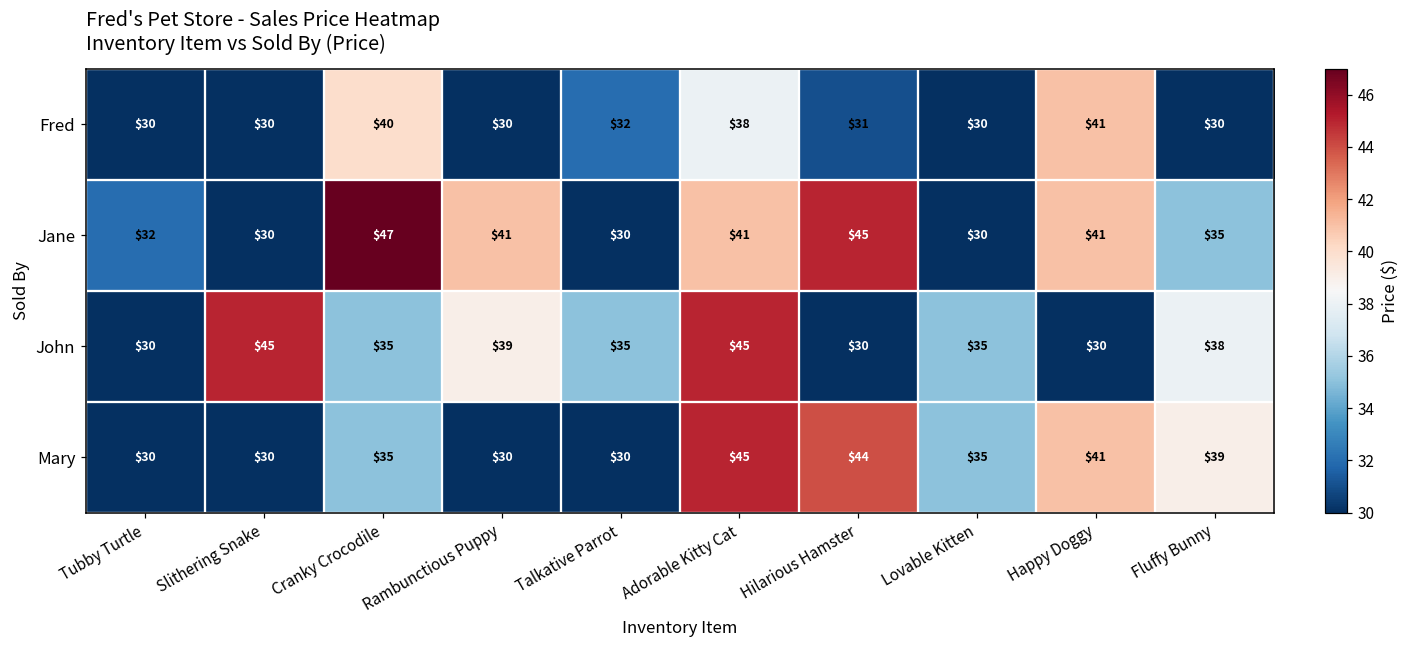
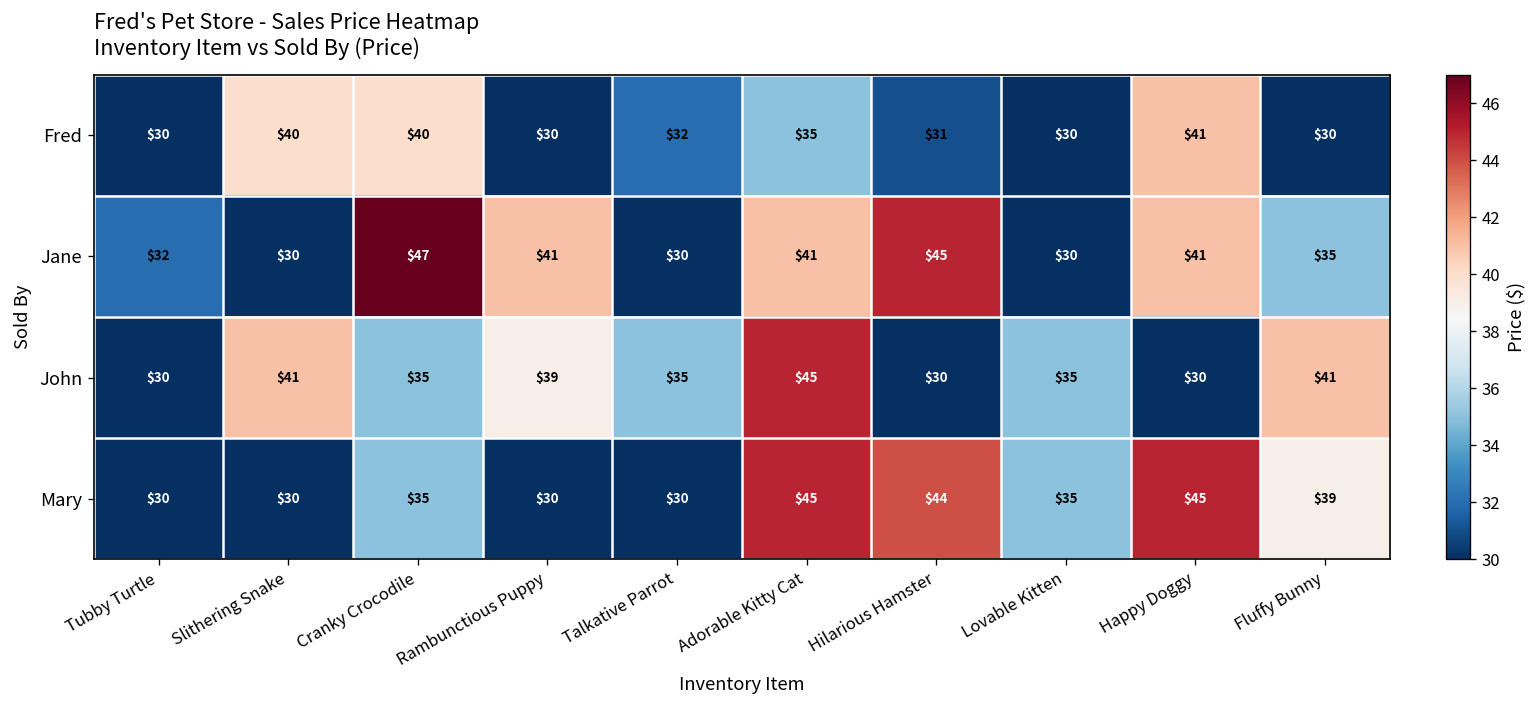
  {
    "Fred": {
      "Tubby Turtle": "$30",
-     "Slithering Snake": "$30",
+     "Slithering Snake": "$40",
      "Cranky Crocodile": "$40",
      "Rambunctious Puppy": "$30",
      "Talkative Parrot": "$32",
-     "Adorable Kitty Cat": "$38",
+     "Adorable Kitty Cat": "$35",
      "Hilarious Hamster": "$31",
      "Lovable Kitten": "$30",
      "Happy Doggy": "$41",
      "Fluffy Bunny": "$30"
    },
    "Jane": {
      "Tubby Turtle": "$32",
      "Slithering Snake": "$30",
      "Cranky Crocodile": "$47",
      "Rambunctious Puppy": "$41",
      "Talkative Parrot": "$30",
      "Adorable Kitty Cat": "$41",
      "Hilarious Hamster": "$45",
      "Lovable Kitten": "$30",
      "Happy Doggy": "$41",
      "Fluffy Bunny": "$35"
    },
    "John": {
      "Tubby Turtle": "$30",
-     "Slithering Snake": "$45",
+     "Slithering Snake": "$41",
      "Cranky Crocodile": "$35",
      "Rambunctious Puppy": "$39",
      "Talkative Parrot": "$35",
      "Adorable Kitty Cat": "$45",
      "Hilarious Hamster": "$30",
      "Lovable Kitten": "$35",
      "Happy Doggy": "$30",
-     "Fluffy Bunny": "$38"
+     "Fluffy Bunny": "$41"
    },
    "Mary": {
      "Tubby Turtle": "$30",
      "Slithering Snake": "$30",
      "Cranky Crocodile": "$35",
      "Rambunctious Puppy": "$30",
      "Talkative Parrot": "$30",
      "Adorable Kitty Cat": "$45",
      "Hilarious Hamster": "$44",
      "Lovable Kitten": "$35",
-     "Happy Doggy": "$41",
+     "Happy Doggy": "$45",
      "Fluffy Bunny": "$39"
    }
  }
